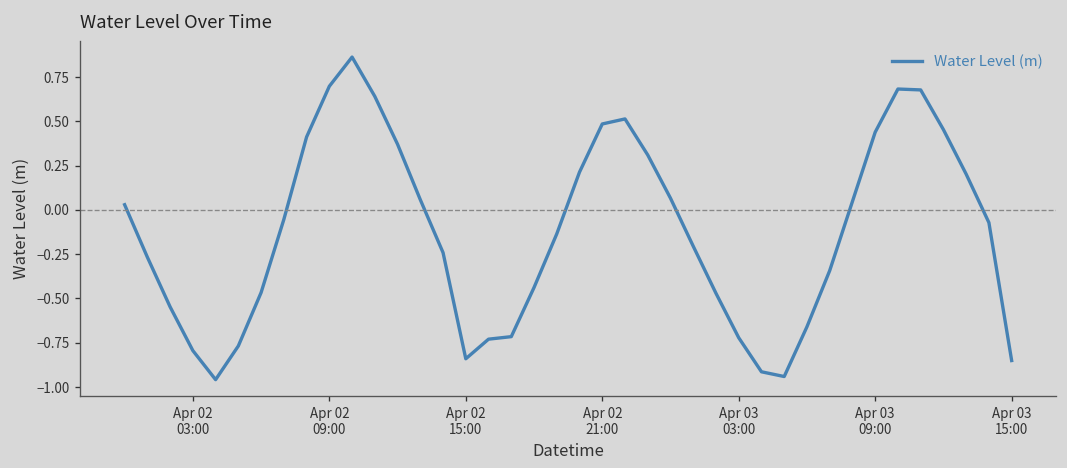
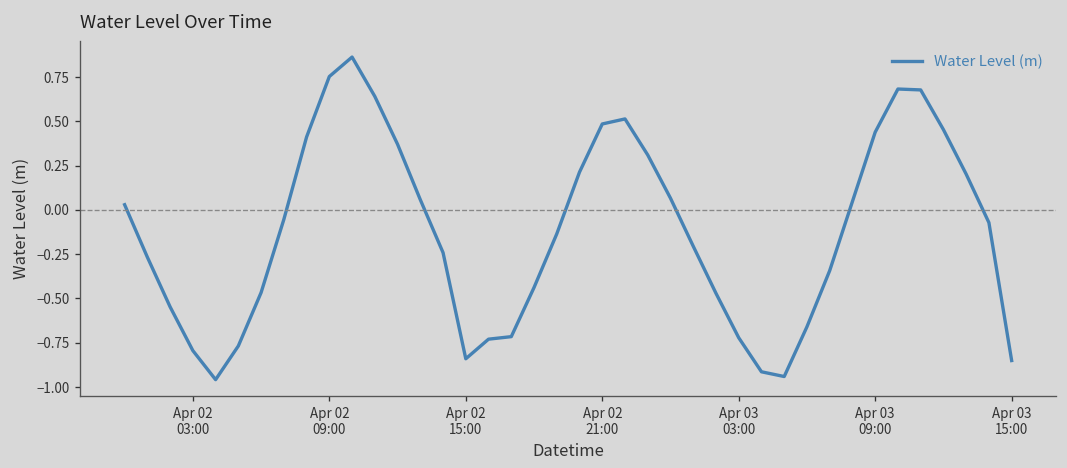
  {
    "Apr 02 03:00": -0.79,
-   "Apr 02 09:00": 0.70,
+   "Apr 02 09:00": 0.75,
    "Apr 02 15:00": -0.84,
    "Apr 02 21:00": 0.49,
    "Apr 03 03:00": -0.72,
    "Apr 03 09:00": 0.44,
    "Apr 03 15:00": -0.85
  }
